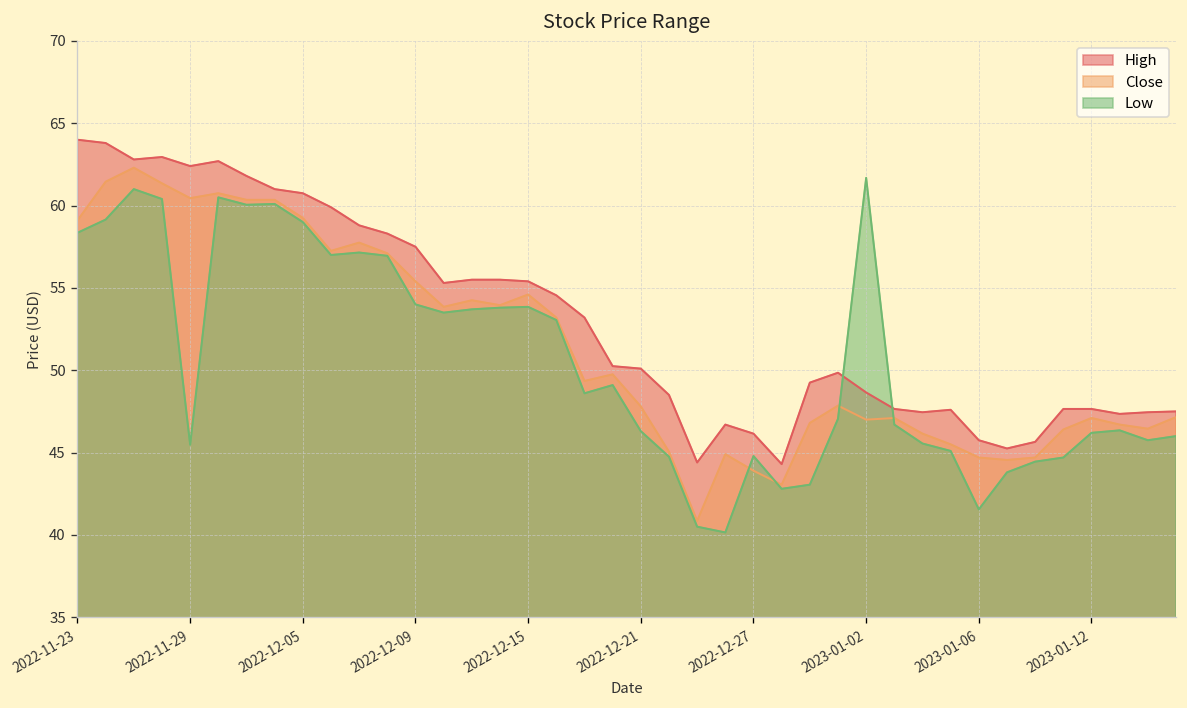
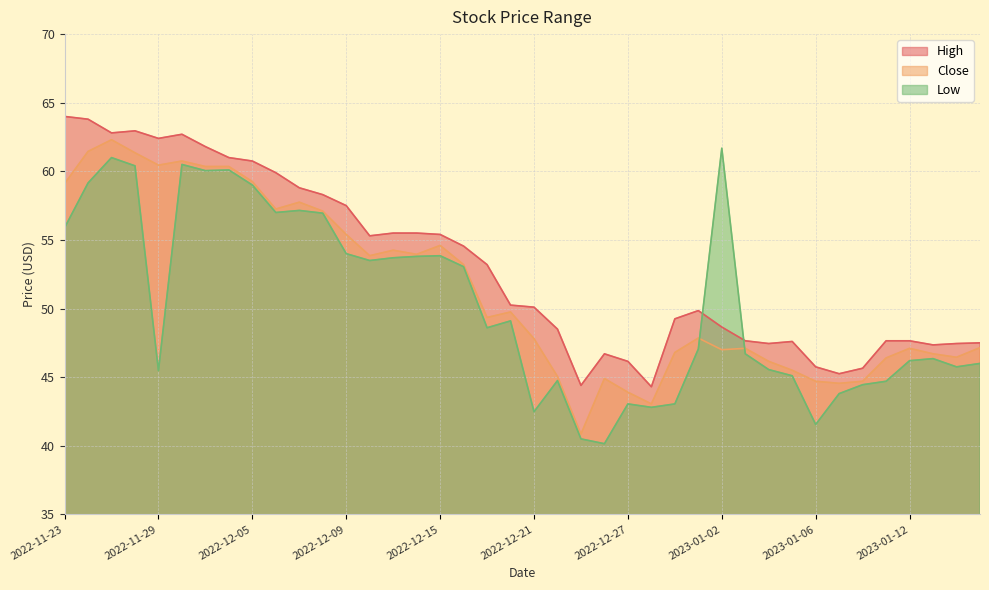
  {
    "Low": {
-     "2022-11-23": 58.3,
+     "2022-11-23": 55.9,
      "2022-11-29": 45.5,
      "2022-12-05": 59.0,
      "2022-12-09": 54.0,
      "2022-12-15": 53.8,
-     "2022-12-21": 46.3,
-     "2022-12-27": 44.8,
+     "2022-12-21": 42.5,
+     "2022-12-27": 43.0,
      "2023-01-02": 61.7,
      "2023-01-06": 41.6,
      "2023-01-12": 46.2
    }
  }
